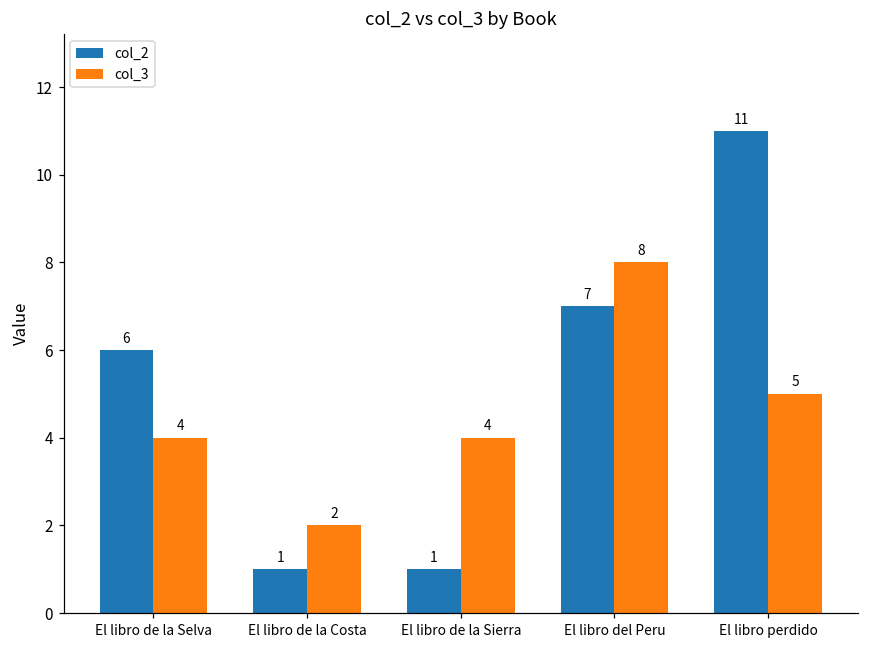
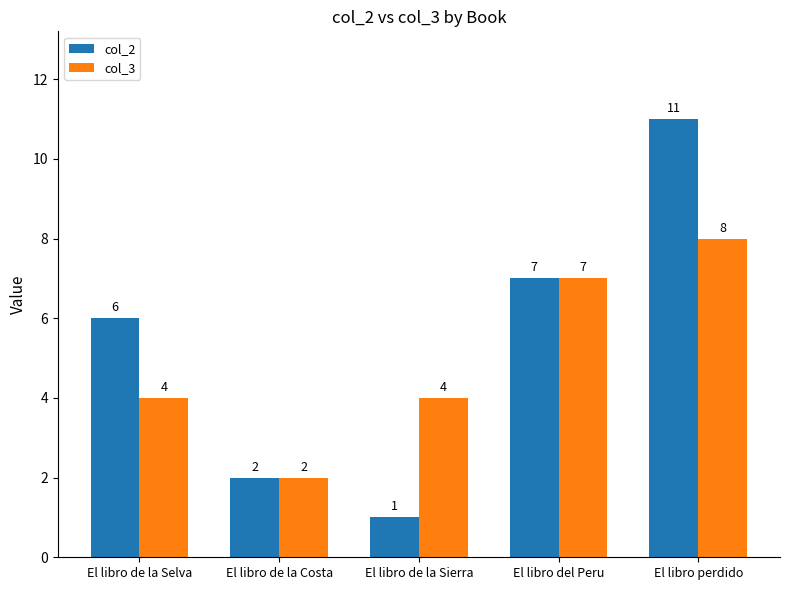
  {
    "col_2": {
      "El libro de la Selva": 6,
-     "El libro de la Costa": 1,
+     "El libro de la Costa": 2,
      "El libro de la Sierra": 1,
      "El libro del Peru": 7,
      "El libro perdido": 11
    },
    "col_3": {
      "El libro de la Selva": 4,
      "El libro de la Costa": 2,
      "El libro de la Sierra": 4,
-     "El libro del Peru": 8,
-     "El libro perdido": 5
+     "El libro del Peru": 7,
+     "El libro perdido": 8
    }
  }
